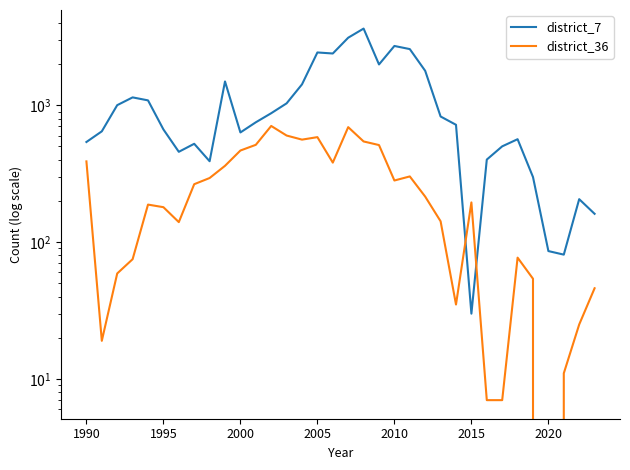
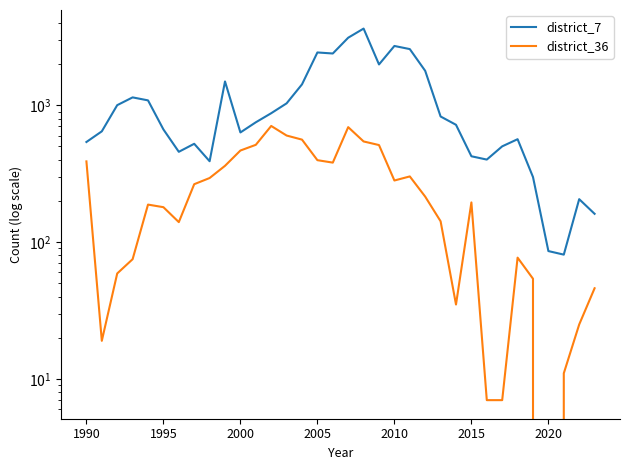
  {
    "district_7": {
      "1990": 540,
      "1995": 700,
      "2000": 600,
      "2005": 2400,
      "2010": 2700,
-     "2015": 30,
+     "2015": 420,
      "2020": 90
    },
    "district_36": {
      "1990": 390,
      "1995": 180,
      "2000": 470,
-     "2005": 590,
+     "2005": 400,
      "2010": 280,
      "2015": 200
    }
  }
